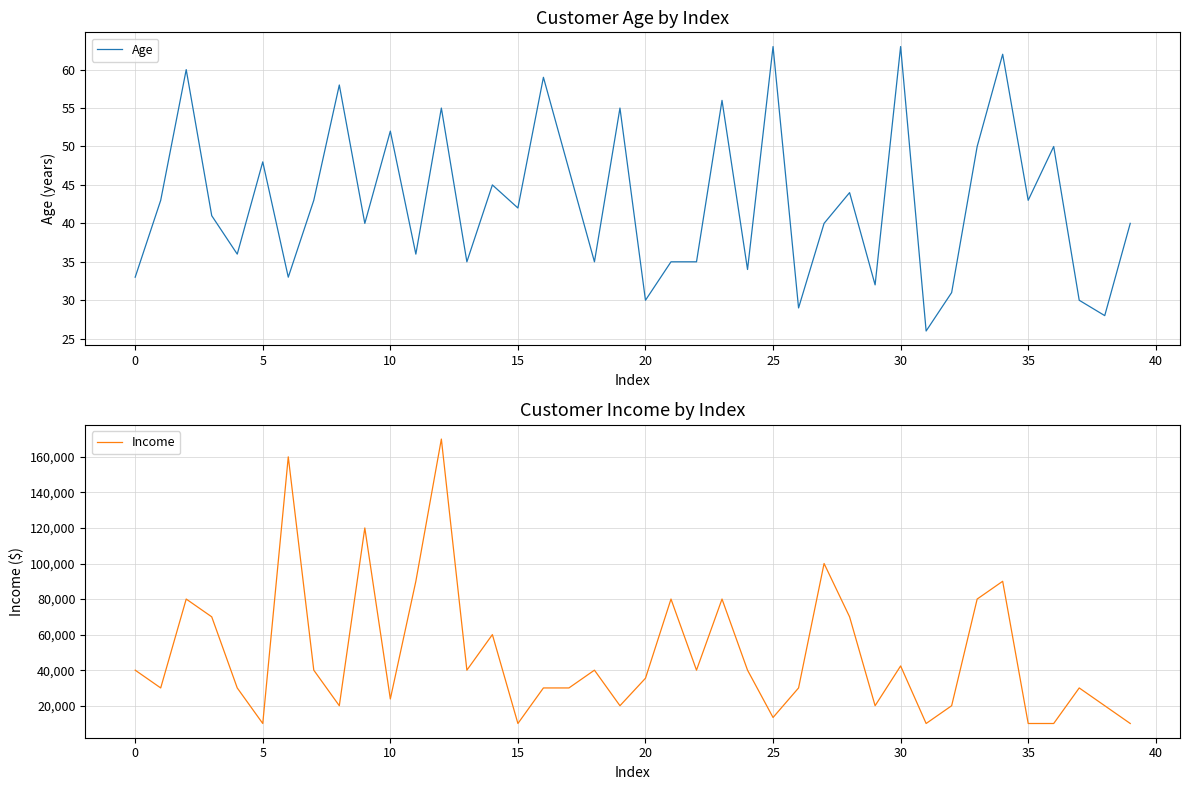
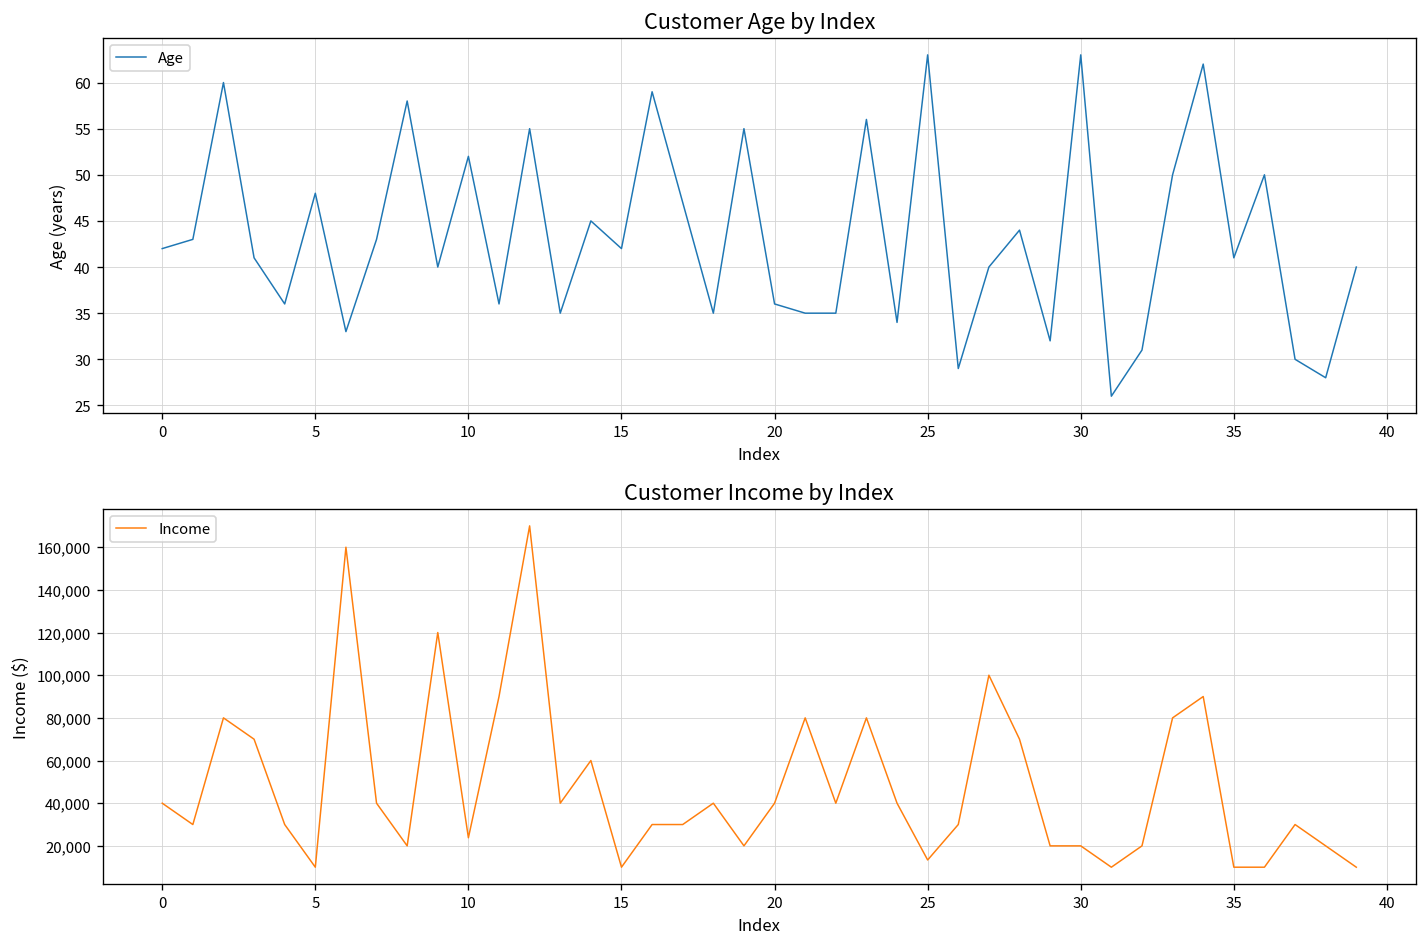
  {
    "Customer Age by Index": {
-     "0": "33",
+     "0": "42",
      "5": "48",
      "10": "52",
      "15": "42",
-     "20": "30",
+     "20": "36",
      "25": "63",
      "30": "63",
-     "35": "43"
+     "35": "41"
    },
    "Customer Income by Index": {
      "0": "40,000",
      "5": "10,000",
      "10": "24,000",
      "15": "10,000",
-     "20": "35,000",
+     "20": "40,000",
      "25": "13,000",
-     "30": "42,000",
+     "30": "20,000",
      "35": "10,000"
    }
  }
